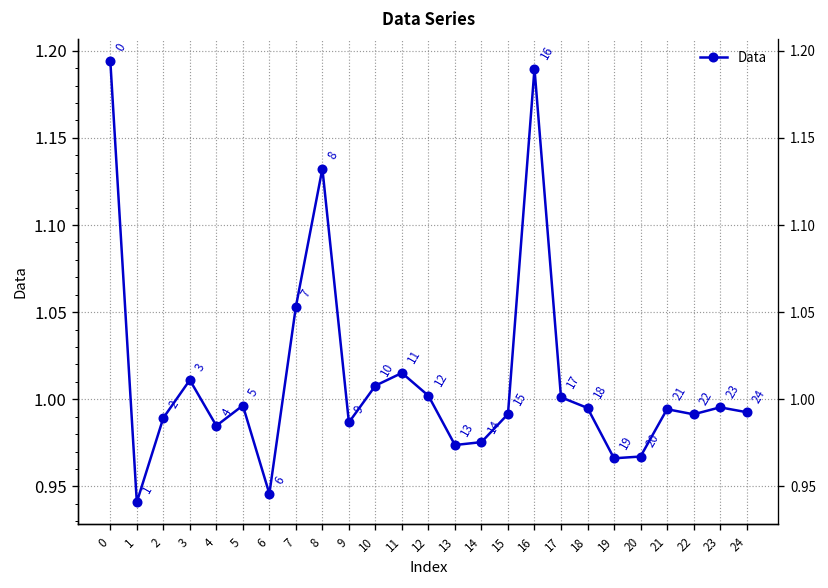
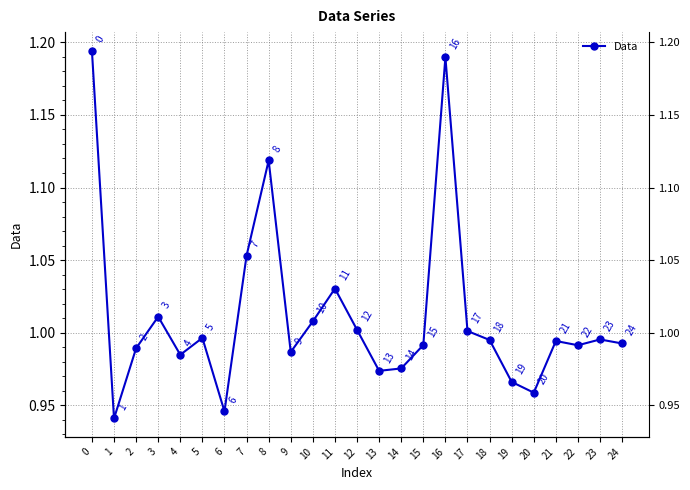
  {
-   "8": 1.132,
-   "11": 1.015,
+   "8": 1.119,
+   "11": 1.030,
    "13": 0.974,
-   "20": 0.967,
+   "20": 0.959,
    "22": 0.991
  }
